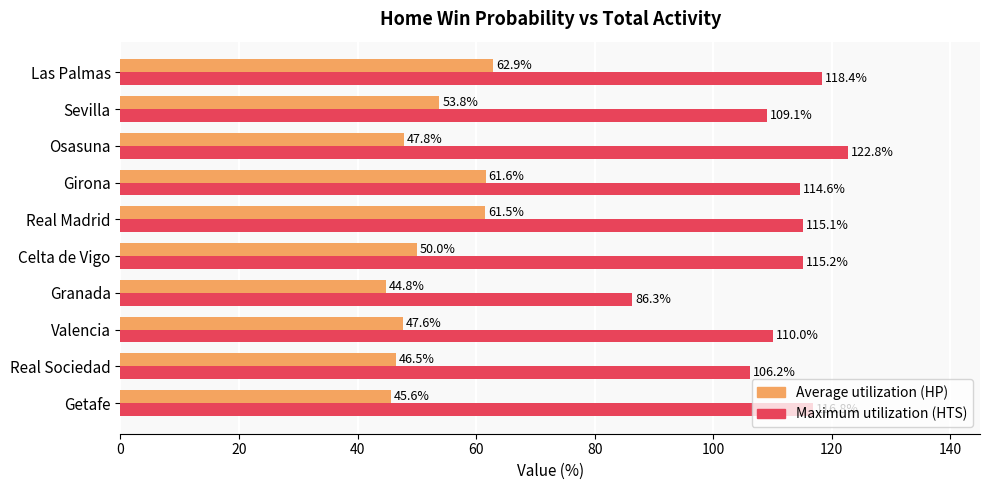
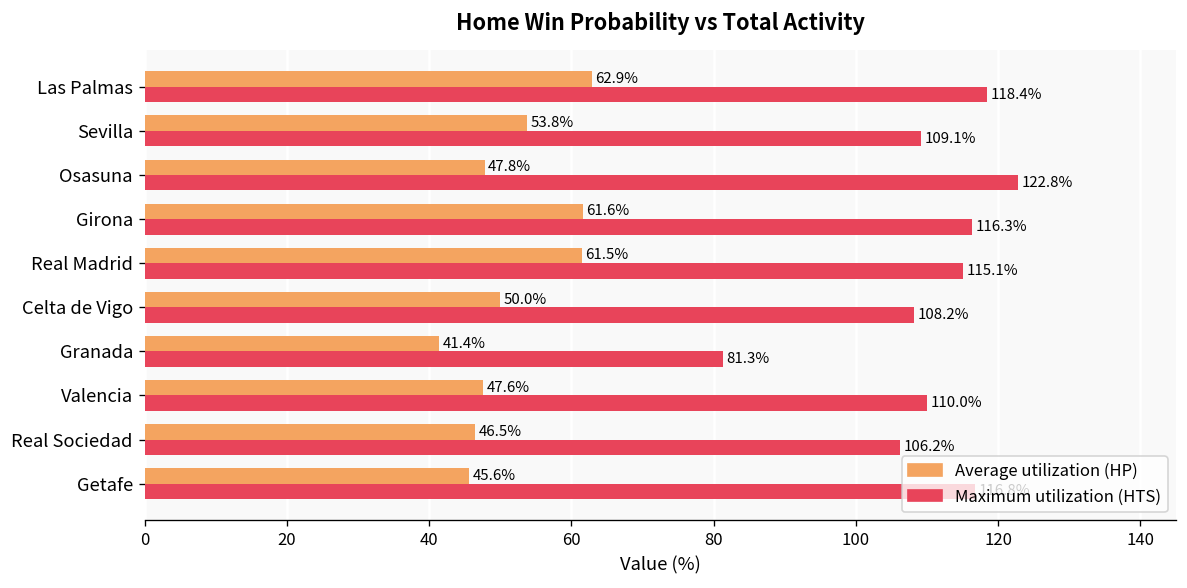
  {
    "Average utilization (HP)": {
      "Las Palmas": "62.9%",
      "Sevilla": "53.8%",
      "Osasuna": "47.8%",
      "Girona": "61.6%",
      "Real Madrid": "61.5%",
      "Celta de Vigo": "50.0%",
-     "Granada": "44.8%",
+     "Granada": "41.4%",
      "Valencia": "47.6%",
      "Real Sociedad": "46.5%",
      "Getafe": "45.6%"
    },
    "Maximum utilization (HTS)": {
      "Las Palmas": "118.4%",
      "Sevilla": "109.1%",
      "Osasuna": "122.8%",
-     "Girona": "114.6%",
+     "Girona": "116.3%",
      "Real Madrid": "115.1%",
-     "Celta de Vigo": "115.2%",
-     "Granada": "86.3%",
+     "Celta de Vigo": "108.2%",
+     "Granada": "81.3%",
      "Valencia": "110.0%",
      "Real Sociedad": "106.2%"
    }
  }
